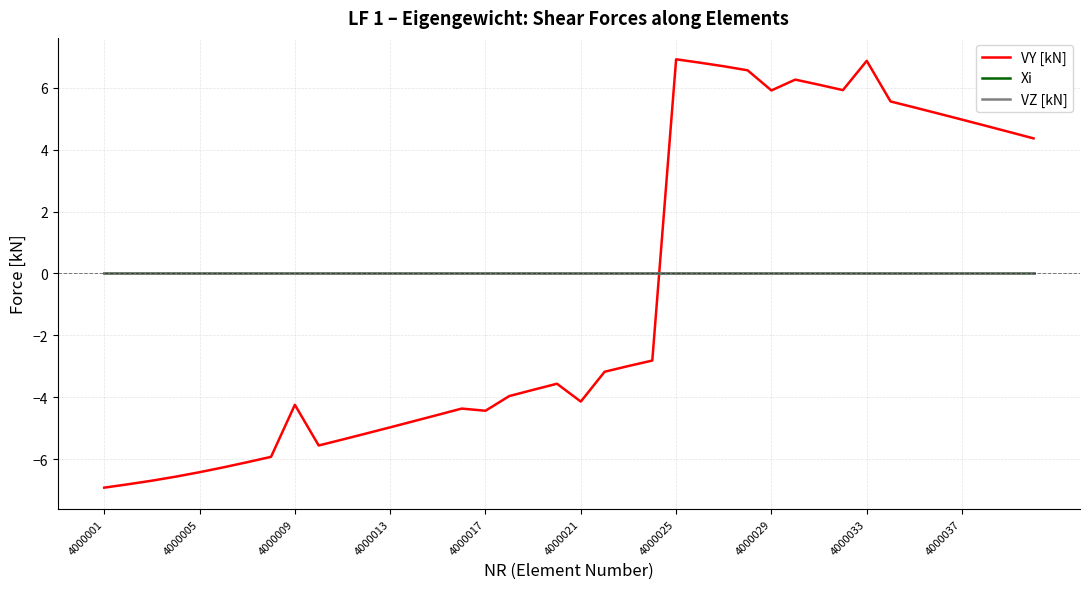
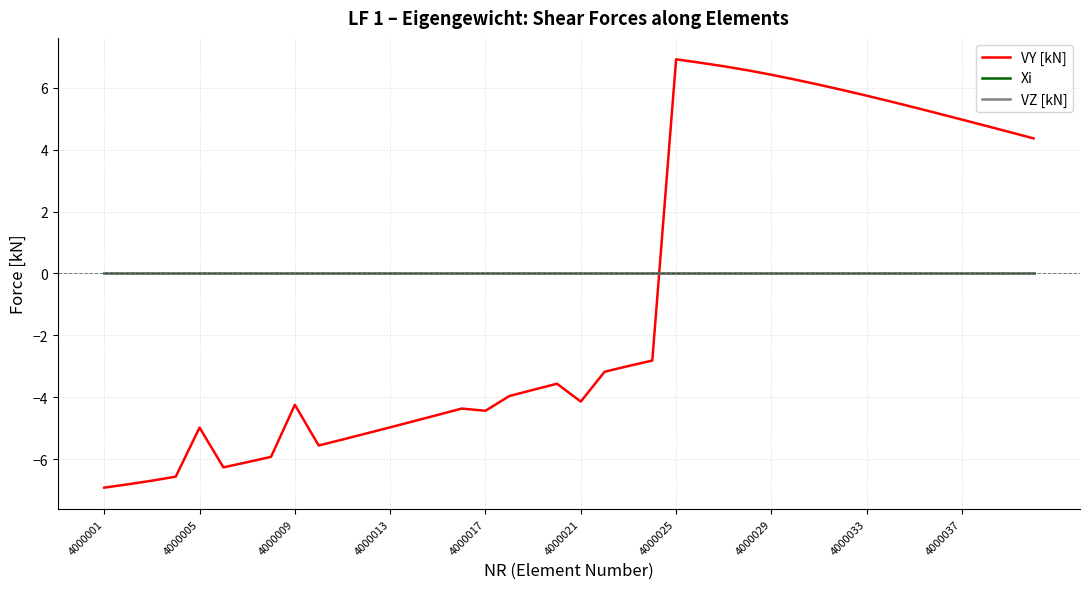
  {
    "VY [kN]": {
      "4000001": -6.9,
-     "4000005": -6.4,
+     "4000005": -5.0,
      "4000009": -4.2,
      "4000013": -5.0,
      "4000017": -4.4,
      "4000021": -4.1,
      "4000025": 6.9,
-     "4000029": 5.9,
-     "4000033": 6.9,
+     "4000029": 6.4,
+     "4000033": 5.7,
      "4000037": 5.0
    },
    "VZ [kN]": {
      "4000001": 0.0,
      "4000005": 0.0,
      "4000009": 0.0,
      "4000013": 0.0,
      "4000017": 0.0,
      "4000021": 0.0,
      "4000025": 0.0,
      "4000029": 0.0,
      "4000033": 0.0,
      "4000037": 0.0
    }
  }
